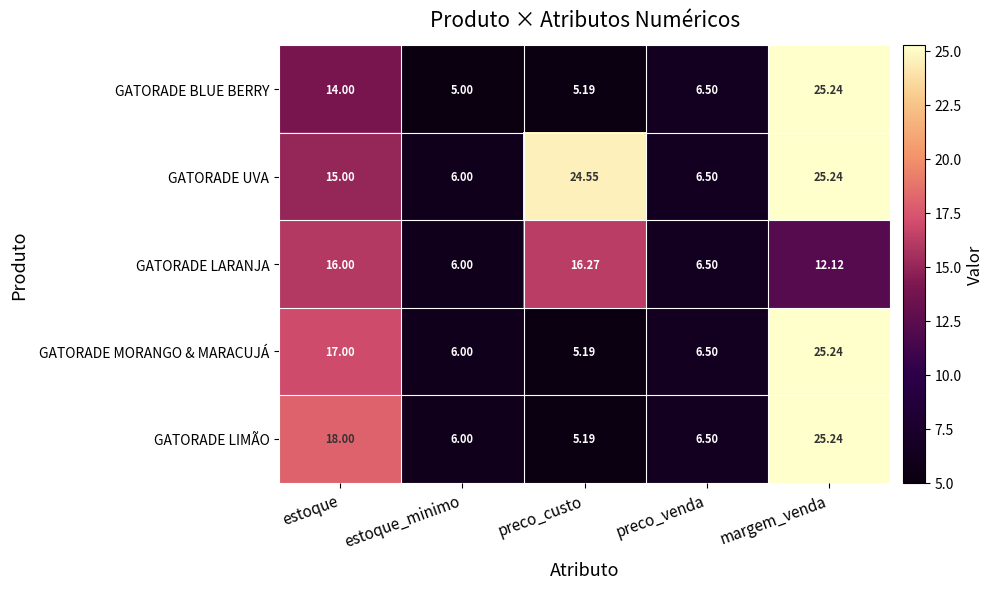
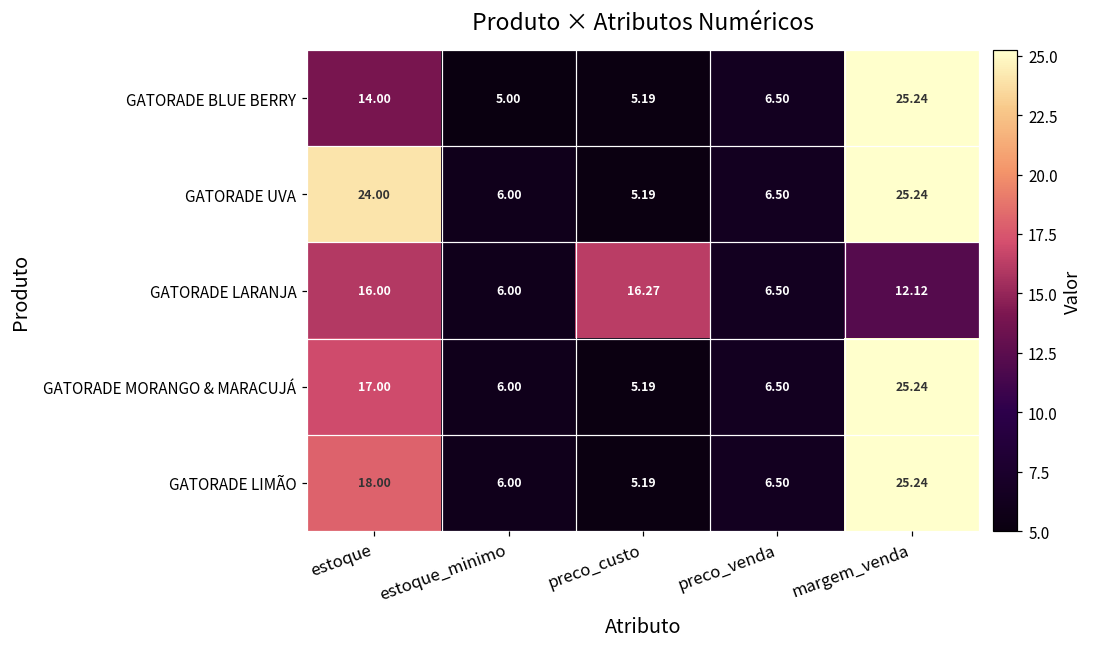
  {
    "GATORADE BLUE BERRY": {
      "estoque": 14.00,
      "estoque_minimo": 5.00,
      "preco_custo": 5.19,
      "preco_venda": 6.50,
      "margem_venda": 25.24
    },
    "GATORADE UVA": {
-     "estoque": 15.00,
+     "estoque": 24.00,
      "estoque_minimo": 6.00,
-     "preco_custo": 24.55,
+     "preco_custo": 5.19,
      "preco_venda": 6.50,
      "margem_venda": 25.24
    },
    "GATORADE LARANJA": {
      "estoque": 16.00,
      "estoque_minimo": 6.00,
      "preco_custo": 16.27,
      "preco_venda": 6.50,
      "margem_venda": 12.12
    },
    "GATORADE MORANGO & MARACUJÁ": {
      "estoque": 17.00,
      "estoque_minimo": 6.00,
      "preco_custo": 5.19,
      "preco_venda": 6.50,
      "margem_venda": 25.24
    },
    "GATORADE LIMÃO": {
      "estoque": 18.00,
      "estoque_minimo": 6.00,
      "preco_custo": 5.19,
      "preco_venda": 6.50,
      "margem_venda": 25.24
    }
  }
